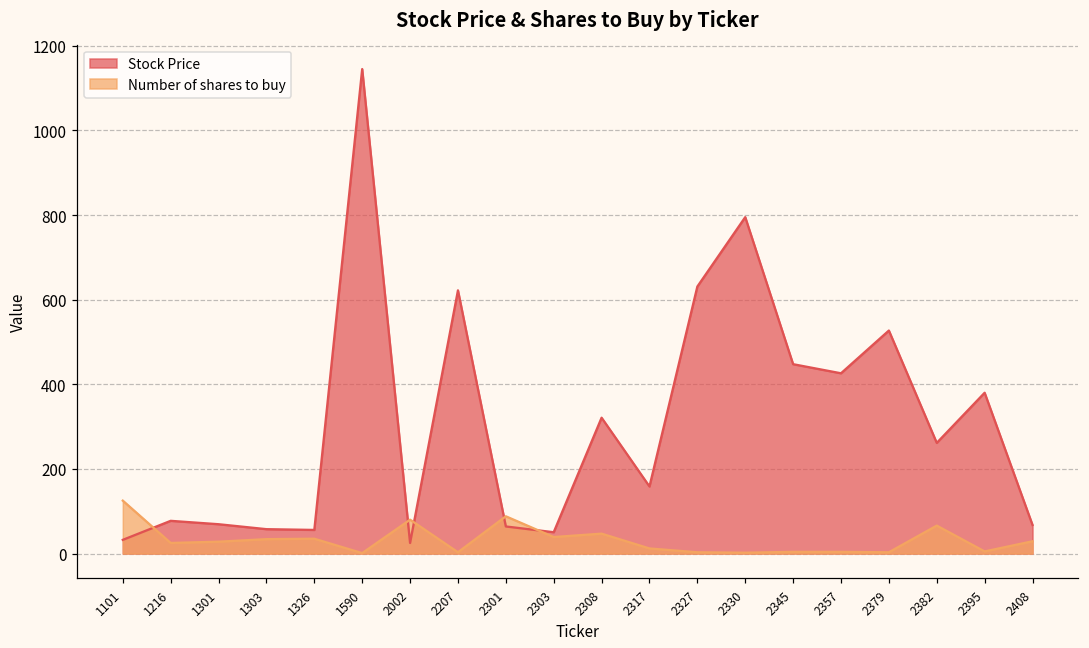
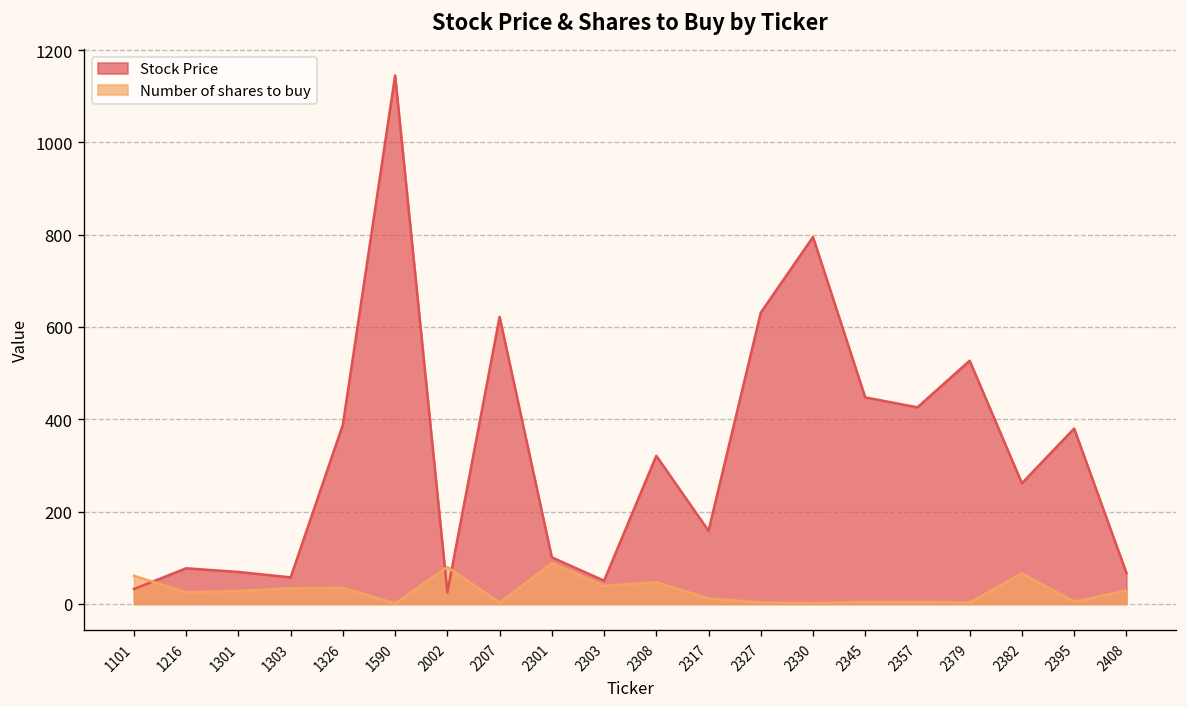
  {
    "Stock Price": {
      "1101": 30,
      "1216": 80,
      "1301": 70,
      "1303": 60,
-     "1326": 60,
+     "1326": 390,
      "1590": 1150,
      "2002": 30,
      "2207": 620,
-     "2301": 60,
+     "2301": 100,
      "2303": 50,
      "2308": 320,
      "2317": 160,
      "2327": 630,
      "2330": 800,
      "2345": 450,
      "2357": 430,
      "2379": 530,
      "2382": 260,
      "2395": 380,
      "2408": 70
    },
    "Number of shares to buy": {
-     "1101": 130,
+     "1101": 60,
      "1216": 30,
      "1301": 30,
      "1303": 30,
      "1326": 40,
      "1590": 0,
      "2002": 80,
      "2207": 0,
      "2301": 90,
      "2303": 40,
      "2308": 50,
      "2317": 10,
      "2327": 0,
      "2330": 0,
      "2345": 0,
      "2357": 0,
      "2379": 0,
      "2382": 70,
      "2395": 10,
      "2408": 30
    }
  }
